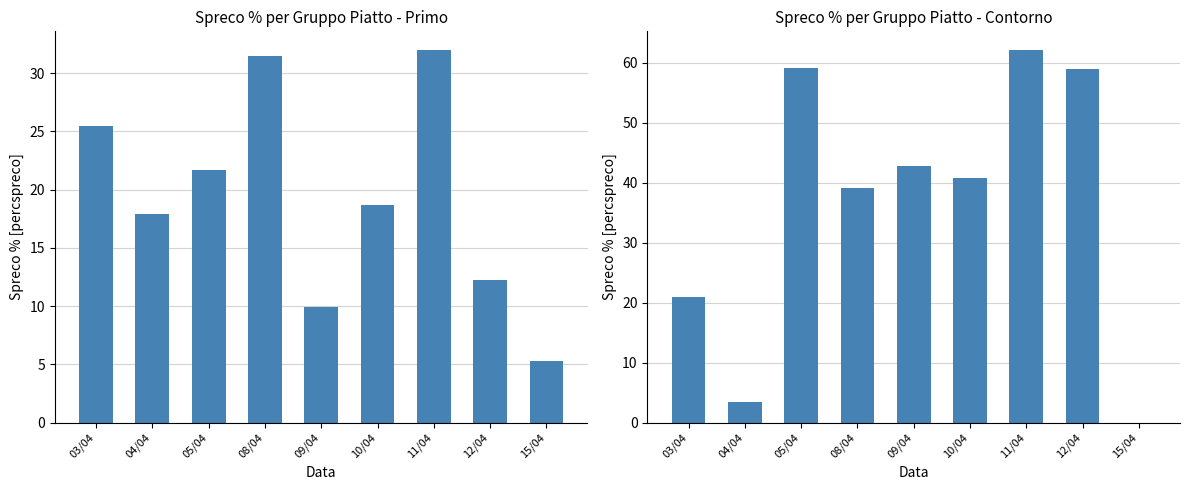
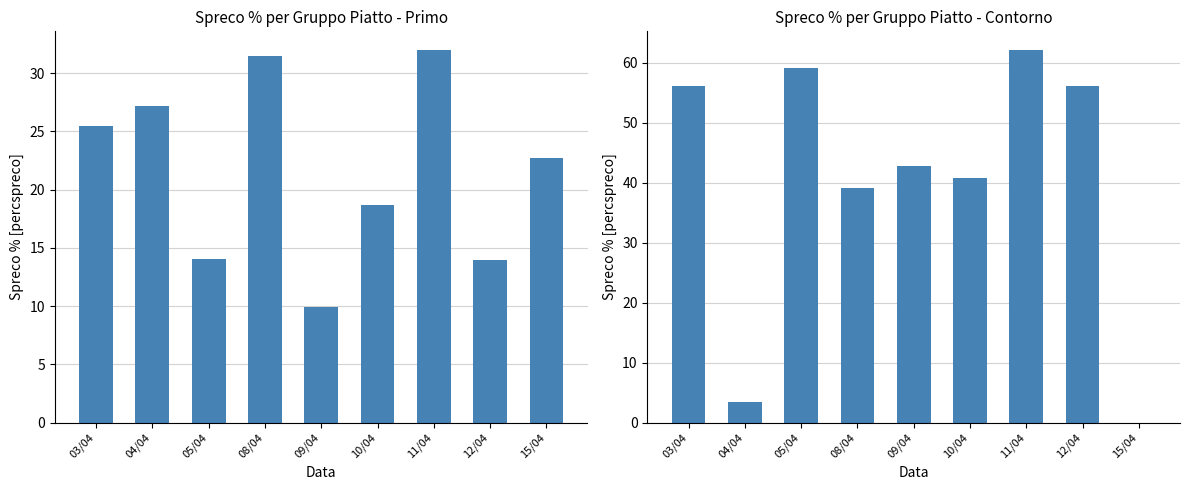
  {
    "Spreco % per Gruppo Piatto - Primo": {
      "03/04": 25.5,
-     "04/04": 17.9,
-     "05/04": 21.7,
+     "04/04": 27.2,
+     "05/04": 14.1,
      "08/04": 31.5,
      "09/04": 10.0,
      "10/04": 18.7,
      "11/04": 32.0,
-     "12/04": 12.3,
-     "15/04": 5.3
+     "12/04": 14.0,
+     "15/04": 22.7
    },
    "Spreco % per Gruppo Piatto - Contorno": {
-     "03/04": 21,
+     "03/04": 56,
      "04/04": 4,
      "05/04": 59,
      "08/04": 39,
      "09/04": 43,
      "10/04": 41,
      "11/04": 62,
-     "12/04": 59,
+     "12/04": 56,
      "15/04": 0
    }
  }
